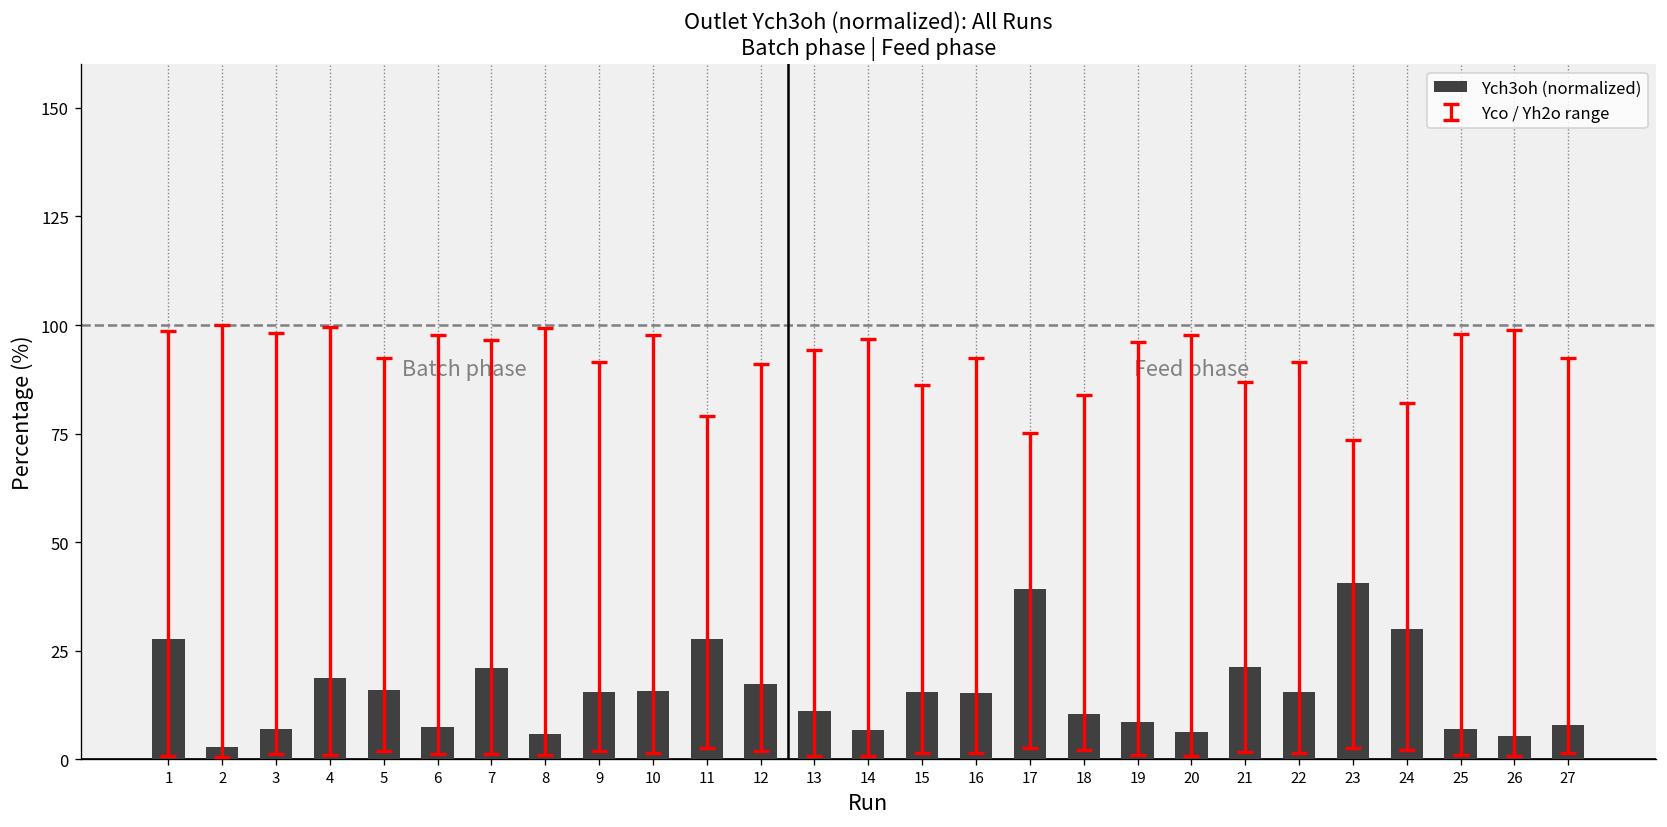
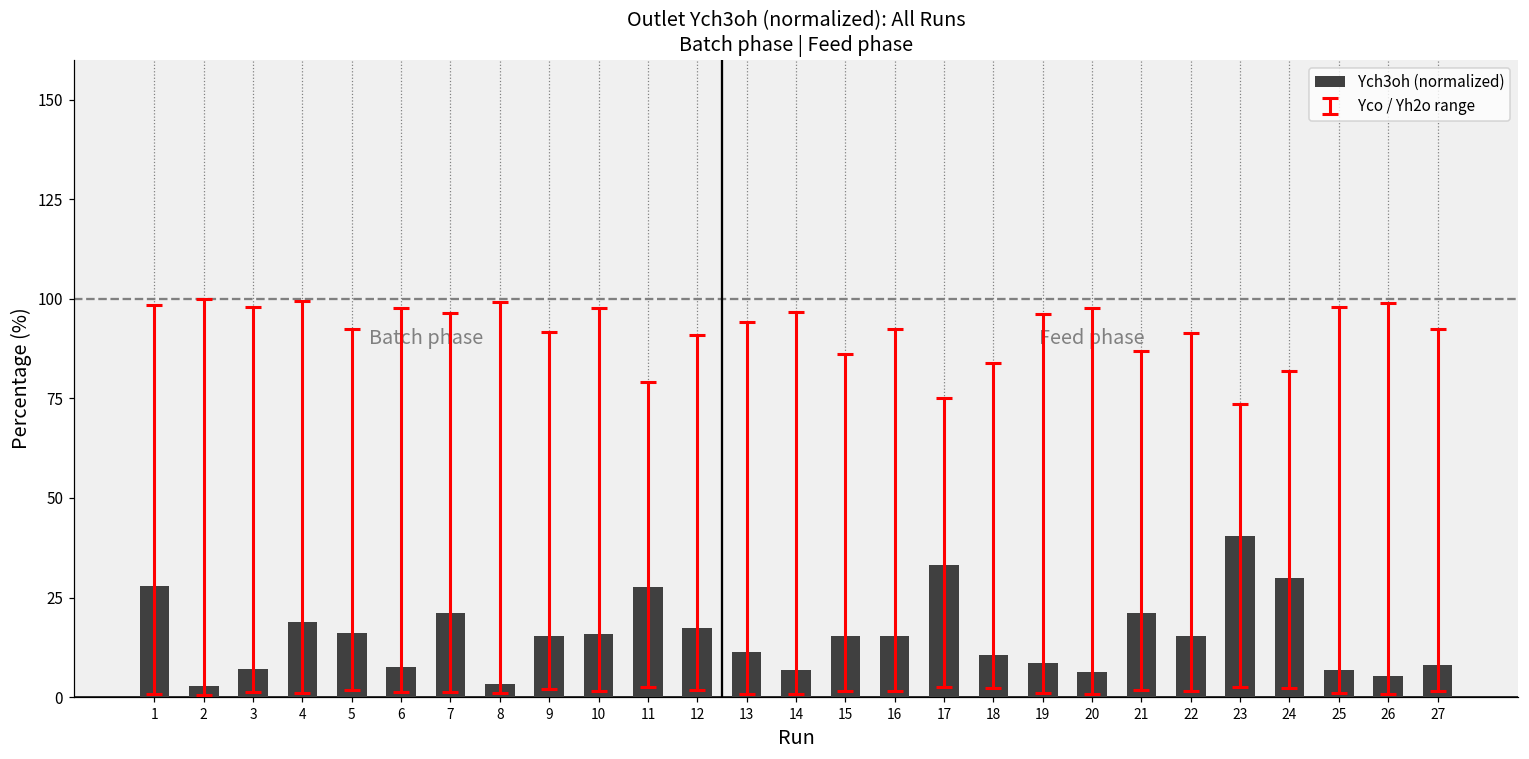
  {
    "Ych3oh (normalized)": {
      "1": 28,
      "2": 3,
      "3": 7,
      "4": 19,
      "5": 16,
      "6": 8,
      "7": 21,
-     "8": 6,
+     "8": 3,
      "9": 15,
      "10": 16,
      "11": 28,
      "12": 17,
      "13": 11,
      "14": 7,
      "15": 15,
      "16": 15,
-     "17": 39,
+     "17": 33,
      "18": 11,
      "19": 9,
      "20": 6,
      "21": 21,
      "22": 15,
      "23": 41,
      "24": 30,
      "25": 7,
      "26": 5,
      "27": 8
    }
  }
